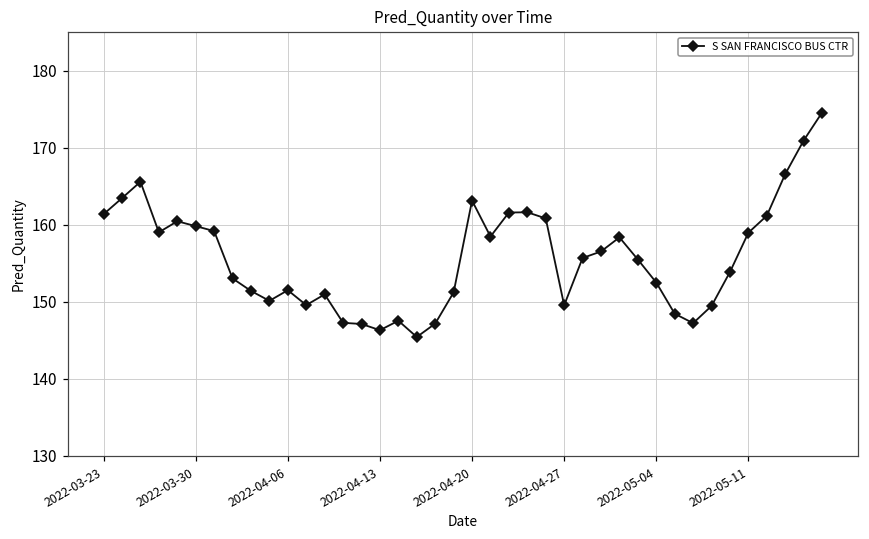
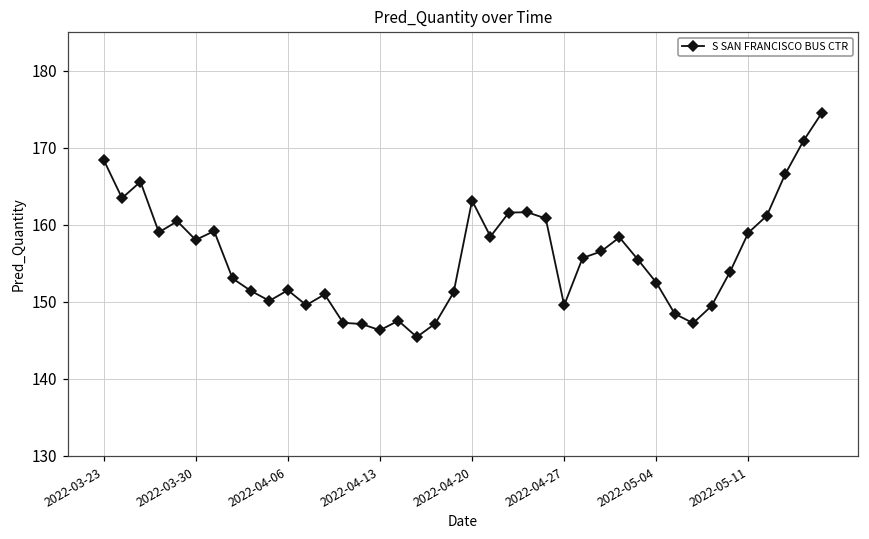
  {
-   "2022-03-23": 161,
-   "2022-03-30": 160,
+   "2022-03-23": 168,
+   "2022-03-30": 158,
    "2022-04-06": 152,
    "2022-04-13": 146,
    "2022-04-20": 163,
    "2022-04-27": 150,
    "2022-05-04": 152,
    "2022-05-11": 159
  }
